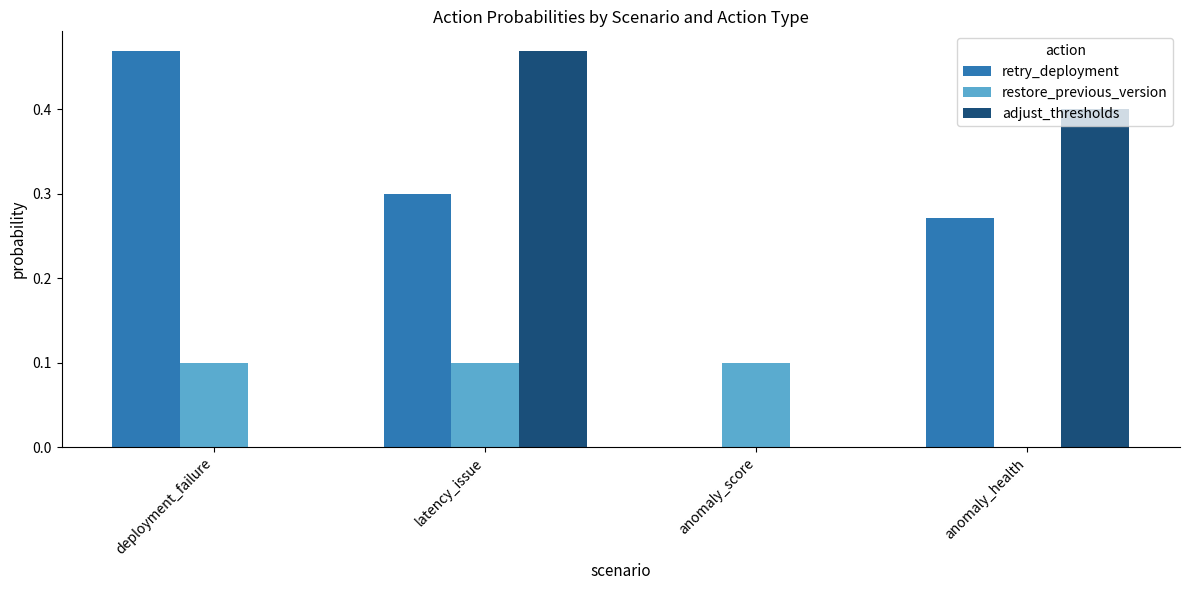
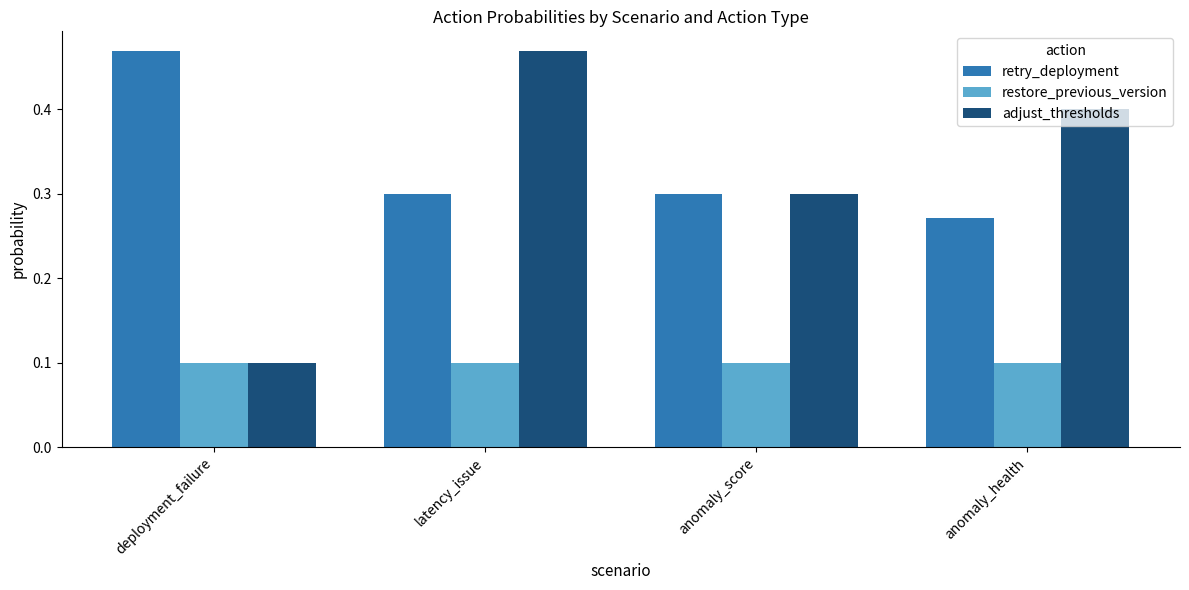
  {
    "retry_deployment": {
      "deployment_failure": 0.47,
      "latency_issue": 0.3,
-     "anomaly_score": 0.0,
+     "anomaly_score": 0.3,
      "anomaly_health": 0.27
    },
    "restore_previous_version": {
      "deployment_failure": 0.1,
      "latency_issue": 0.1,
      "anomaly_score": 0.1,
-     "anomaly_health": 0.0
+     "anomaly_health": 0.1
    },
    "adjust_thresholds": {
-     "deployment_failure": 0.0,
+     "deployment_failure": 0.1,
      "latency_issue": 0.47,
-     "anomaly_score": 0.0
+     "anomaly_score": 0.3
    }
  }
